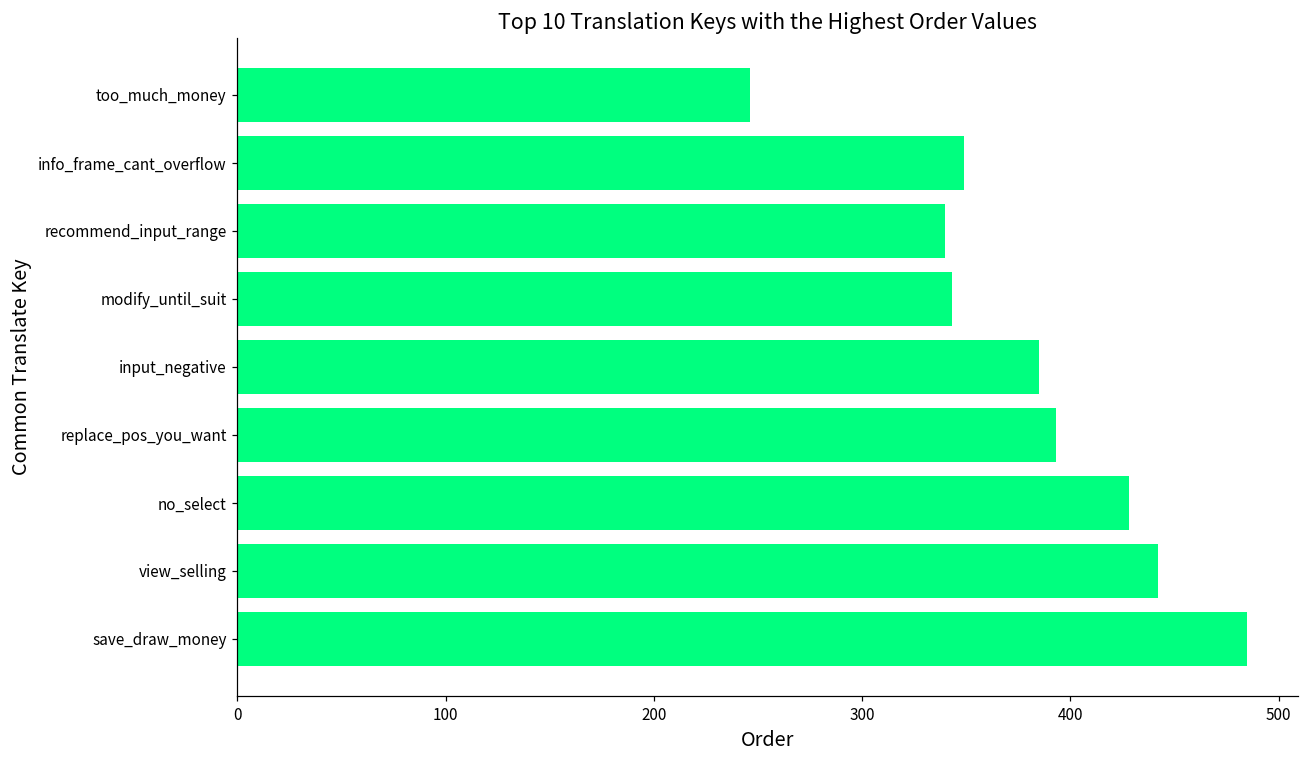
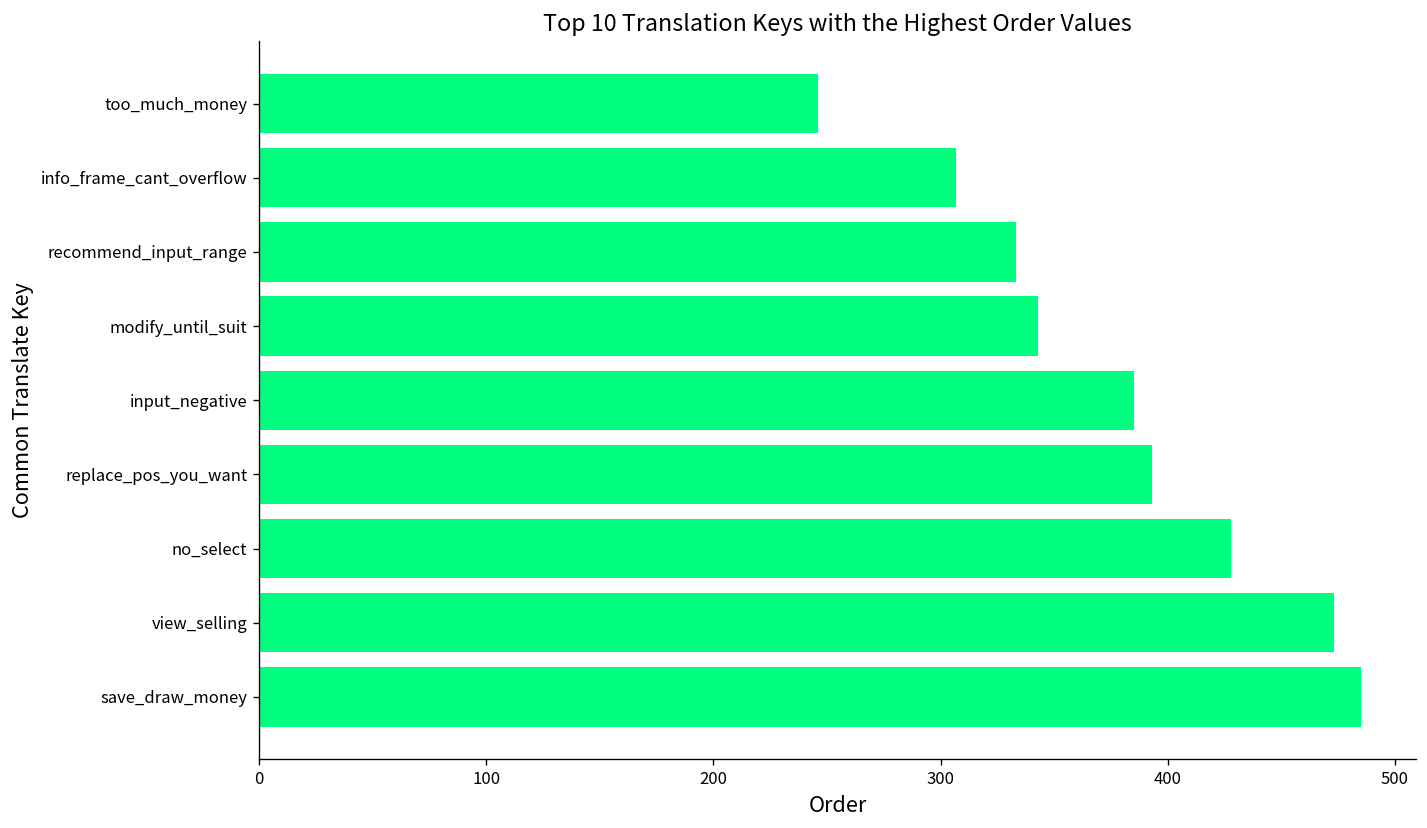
  {
    "too_much_money": 246,
-   "info_frame_cant_overflow": 349,
-   "recommend_input_range": 340,
+   "info_frame_cant_overflow": 307,
+   "recommend_input_range": 333,
    "modify_until_suit": 343,
    "input_negative": 385,
    "no_select": 428,
-   "view_selling": 442,
+   "view_selling": 473,
    "save_draw_money": 485
  }
